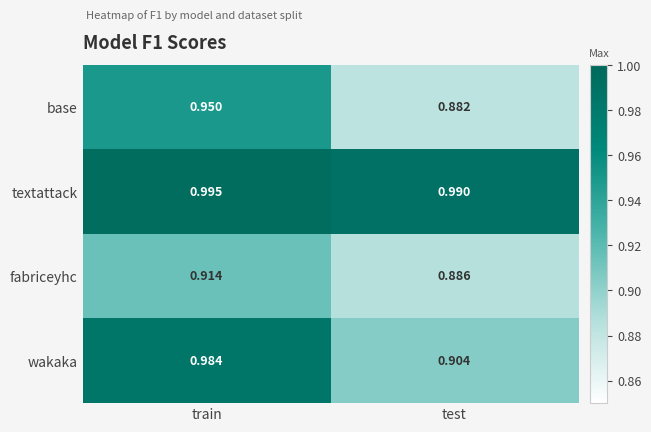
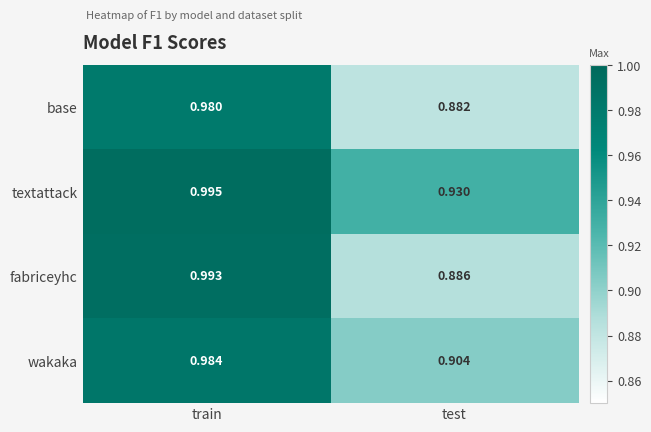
  {
    "base": {
-     "train": 0.950,
+     "train": 0.980,
      "test": 0.882
    },
    "textattack": {
      "train": 0.995,
-     "test": 0.990
+     "test": 0.930
    },
    "fabriceyhc": {
-     "train": 0.914,
+     "train": 0.993,
      "test": 0.886
    },
    "wakaka": {
      "train": 0.984,
      "test": 0.904
    }
  }
